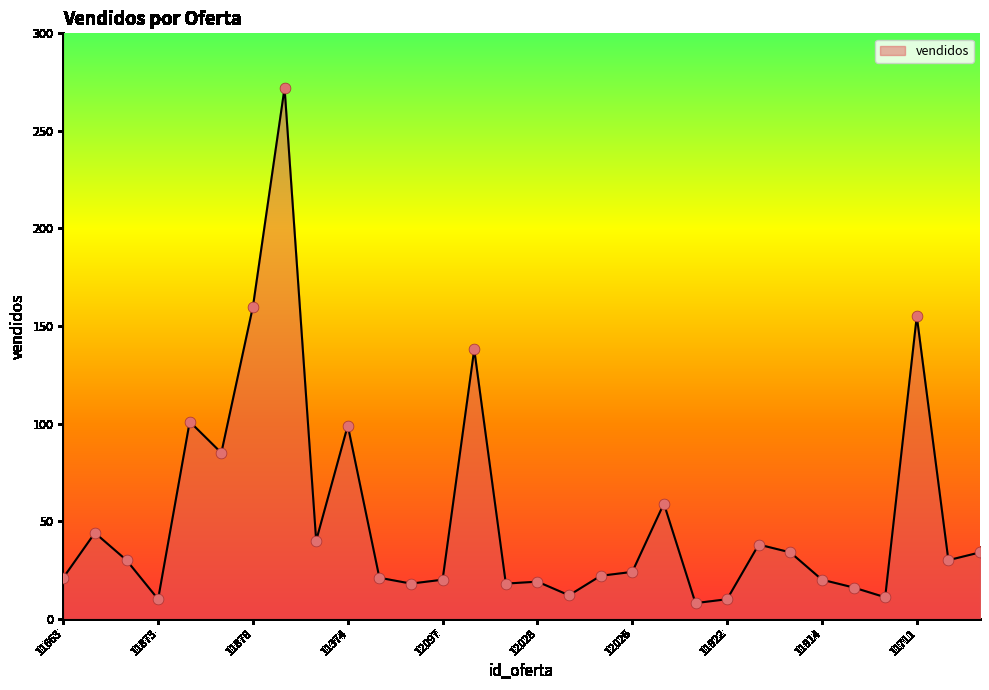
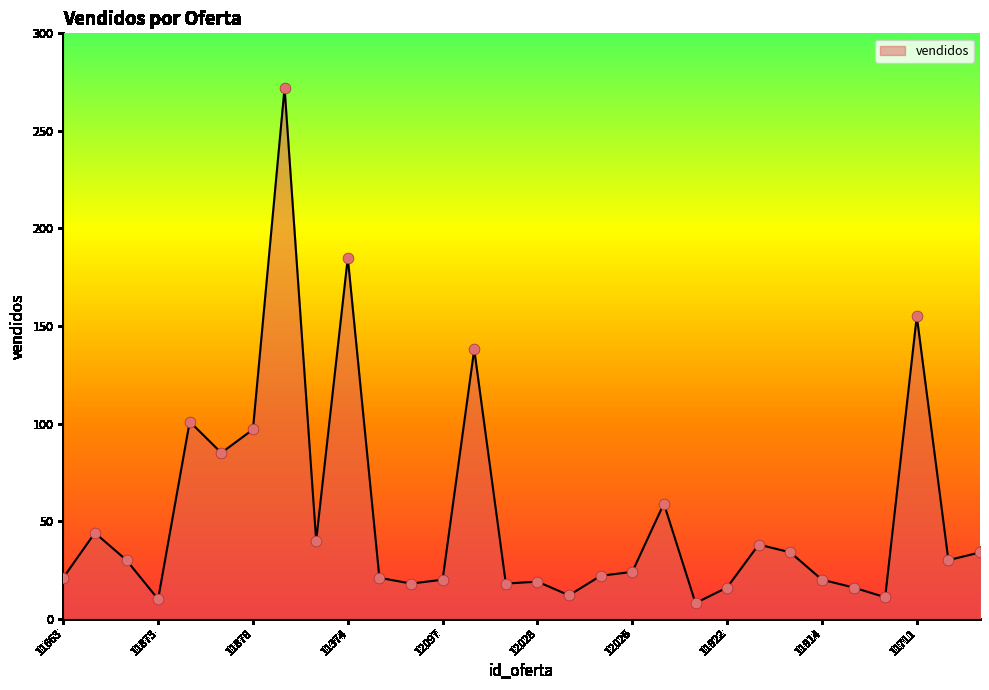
  {
    "11663": 21,
    "11873": 10,
-   "11878": 160,
-   "11374": 99,
+   "11878": 97,
+   "11374": 185,
    "12097": 20,
    "12028": 19,
    "12026": 24,
-   "11922": 10,
+   "11922": 16,
    "11914": 20,
    "11711": 155
  }
